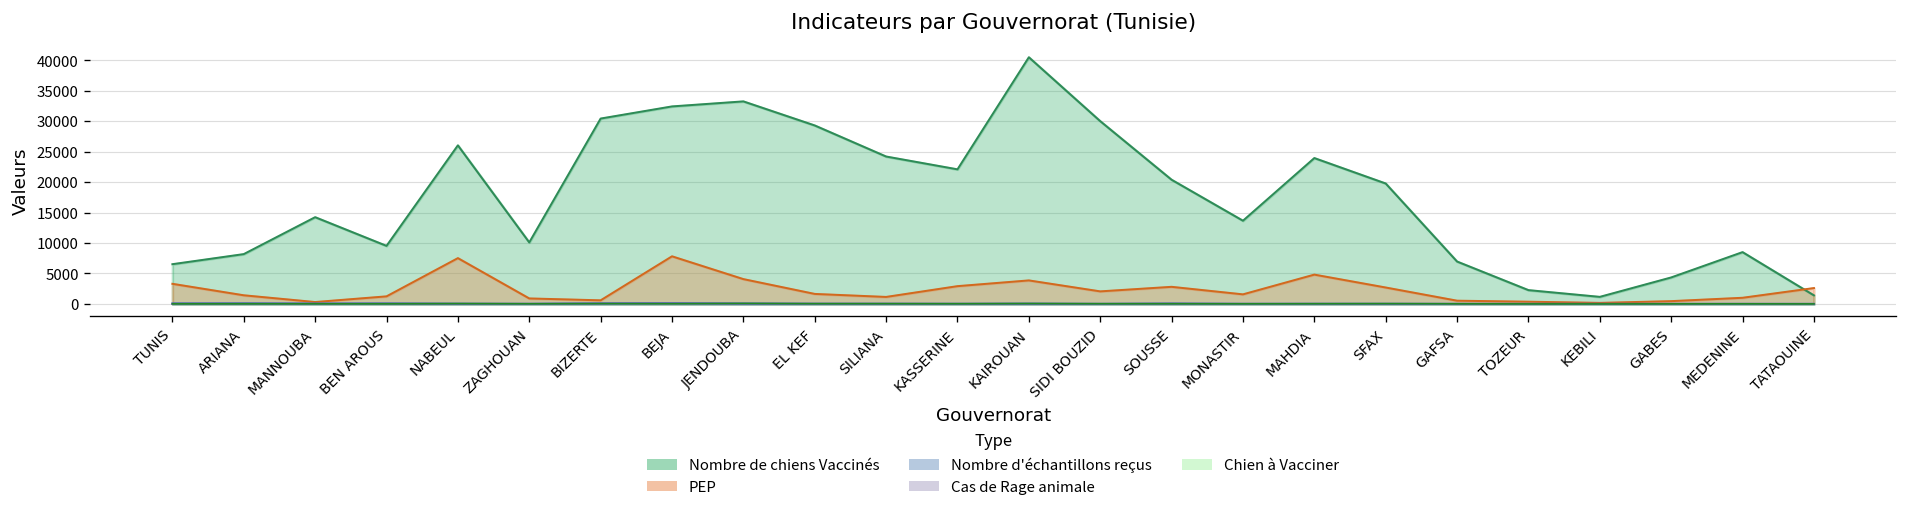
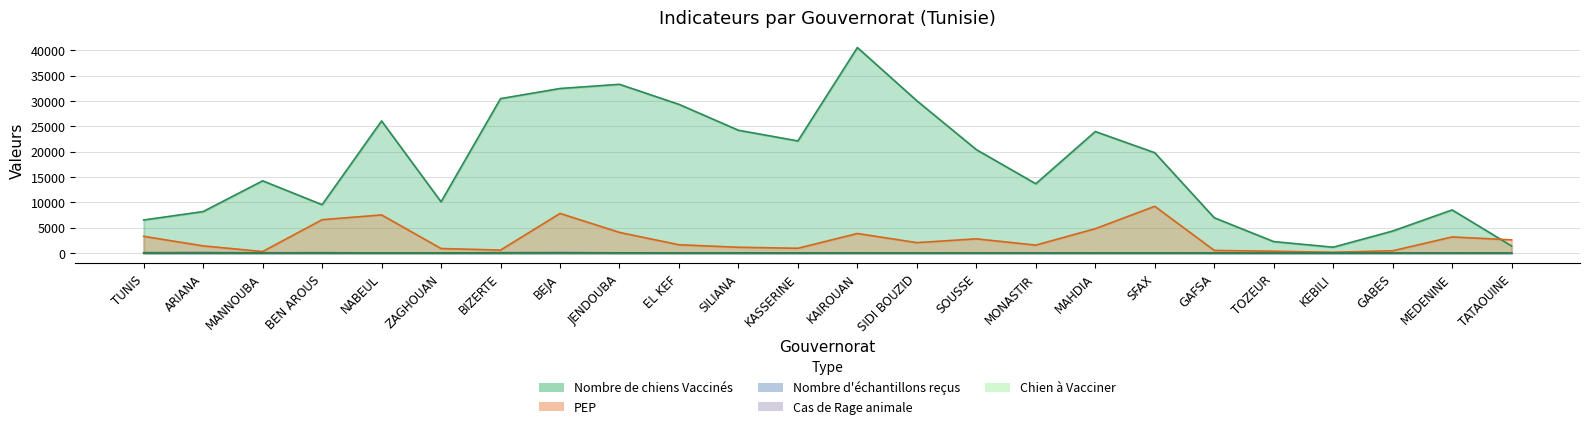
  {
    "PEP": {
      "TUNIS": 3000,
      "ARIANA": 1000,
-     "BEN AROUS": 1000,
+     "BEN AROUS": 7000,
      "NABEUL": 8000,
      "ZAGHOUAN": 1000,
      "BIZERTE": 1000,
      "BEJA": 8000,
      "JENDOUBA": 4000,
      "EL KEF": 2000,
      "SILIANA": 1000,
-     "KASSERINE": 3000,
+     "KASSERINE": 1000,
      "KAIROUAN": 4000,
      "SIDI BOUZID": 2000,
      "SOUSSE": 3000,
      "MONASTIR": 2000,
      "MAHDIA": 5000,
-     "SFAX": 3000,
+     "SFAX": 9000,
      "GAFSA": 1000,
-     "MEDENINE": 1000,
+     "MEDENINE": 3000,
      "TATAOUINE": 3000
    }
  }
